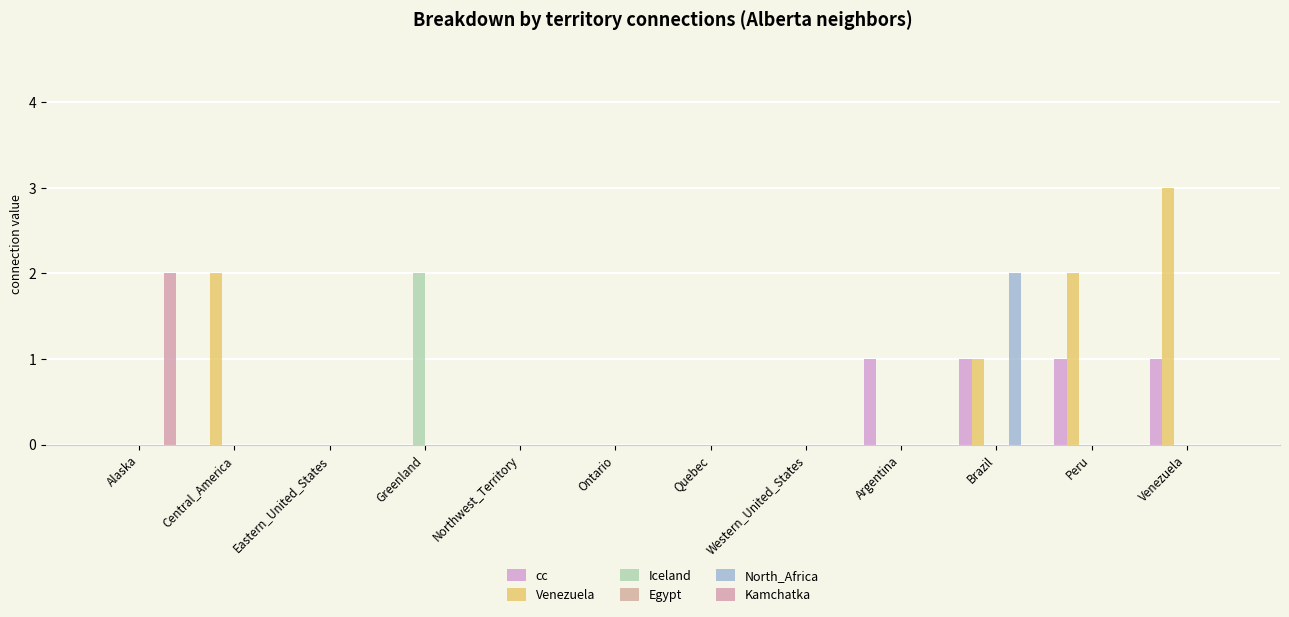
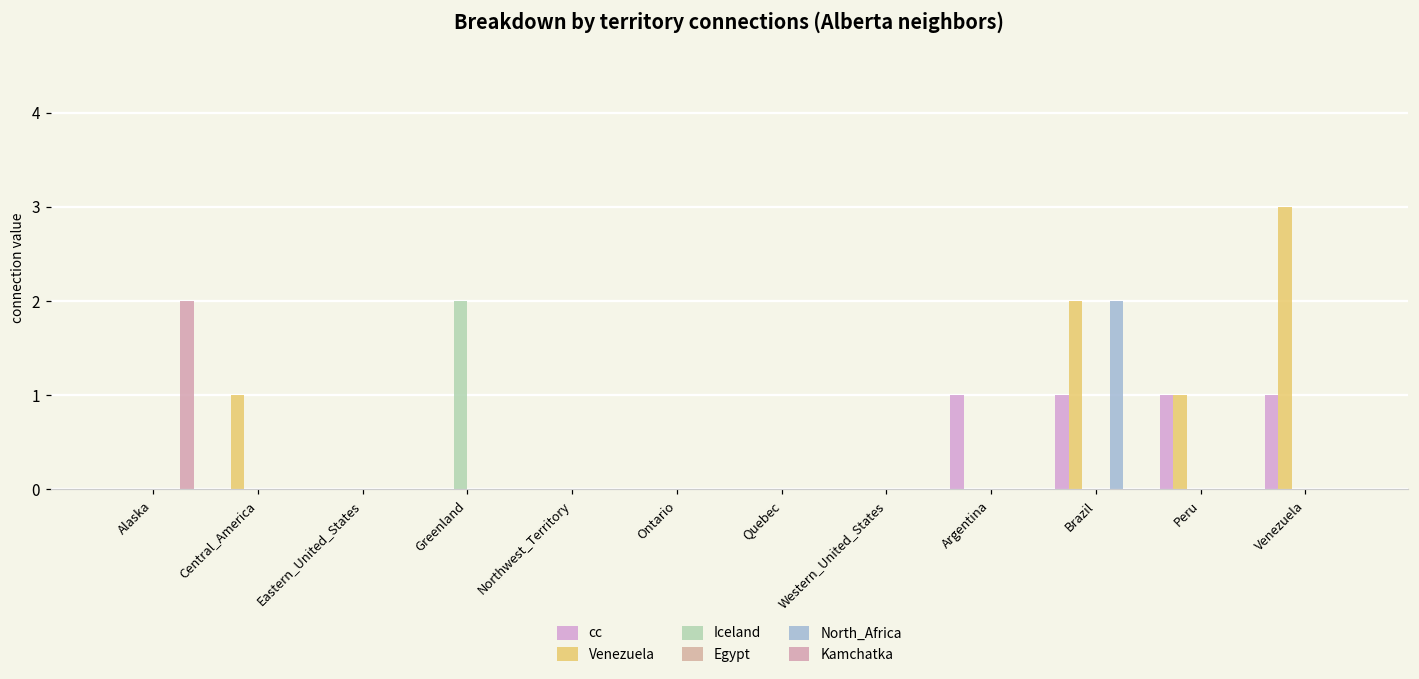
  {
    "Venezuela": {
      "Alaska": 0,
-     "Central_America": 2,
+     "Central_America": 1,
      "Eastern_United_States": 0,
      "Greenland": 0,
      "Northwest_Territory": 0,
      "Ontario": 0,
      "Quebec": 0,
      "Western_United_States": 0,
      "Argentina": 0,
-     "Brazil": 1,
-     "Peru": 2,
+     "Brazil": 2,
+     "Peru": 1,
      "Venezuela": 3
    }
  }
